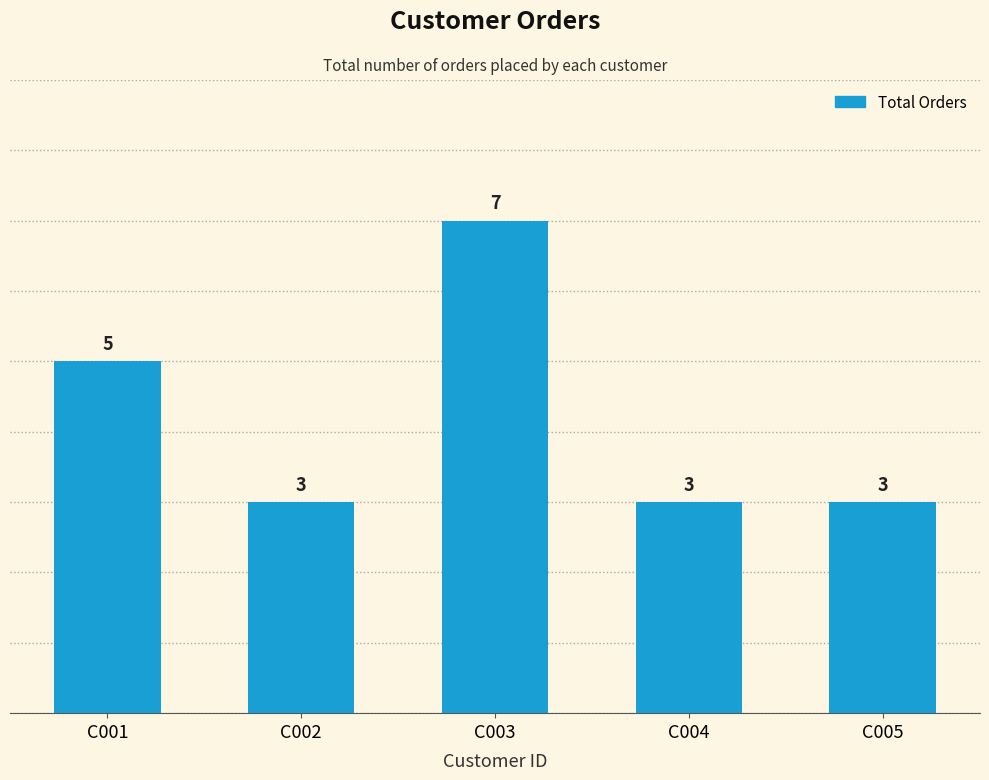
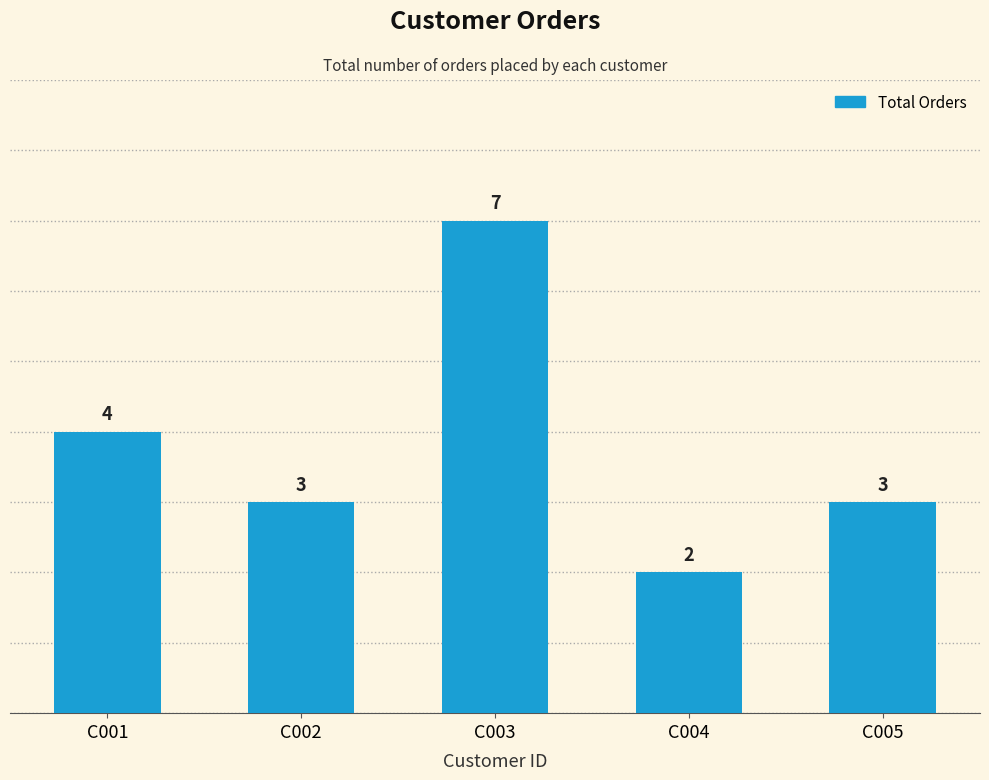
  {
-   "C001": 5,
+   "C001": 4,
    "C002": 3,
    "C003": 7,
-   "C004": 3,
+   "C004": 2,
    "C005": 3
  }
